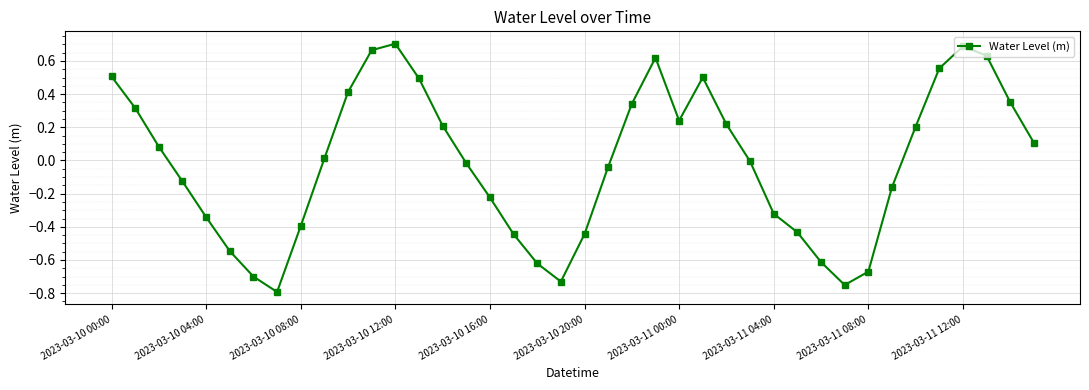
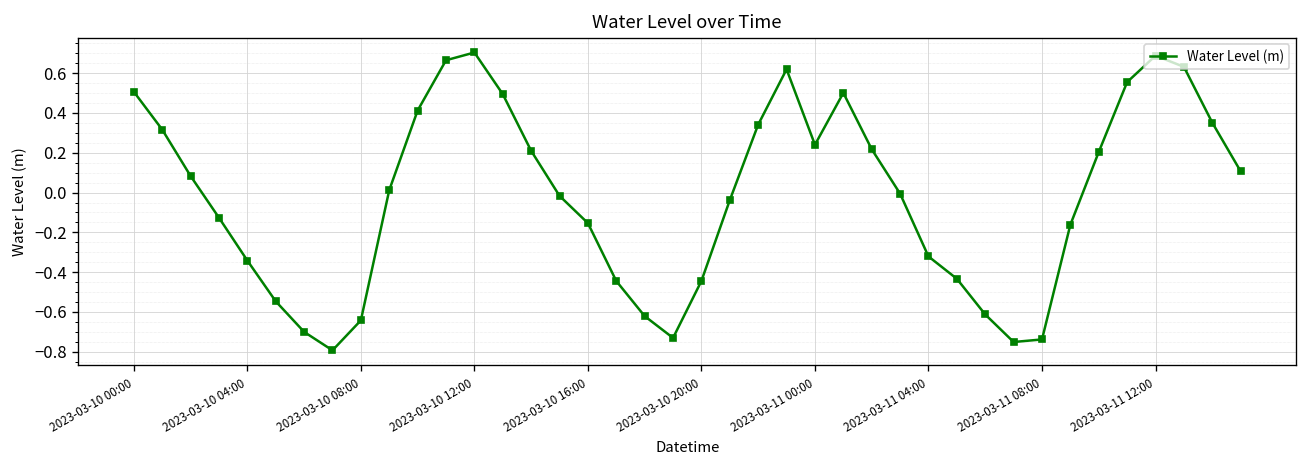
  {
    "2023-03-10 00:00": 0.51,
    "2023-03-10 04:00": -0.34,
-   "2023-03-10 08:00": -0.40,
+   "2023-03-10 08:00": -0.64,
    "2023-03-10 12:00": 0.70,
-   "2023-03-10 16:00": -0.22,
+   "2023-03-10 16:00": -0.15,
    "2023-03-10 20:00": -0.44,
    "2023-03-11 00:00": 0.24,
    "2023-03-11 04:00": -0.32,
-   "2023-03-11 08:00": -0.67
+   "2023-03-11 08:00": -0.74
  }
